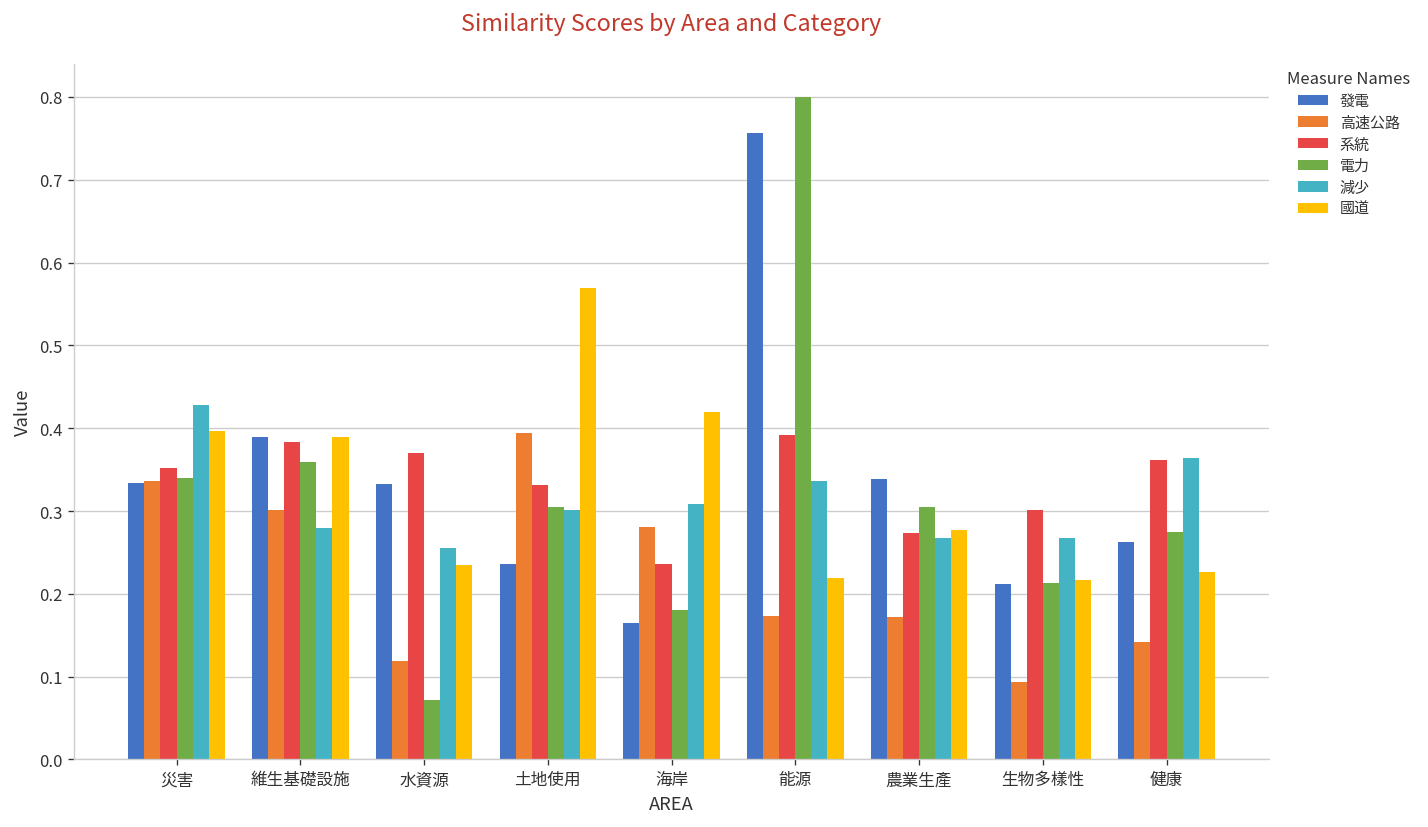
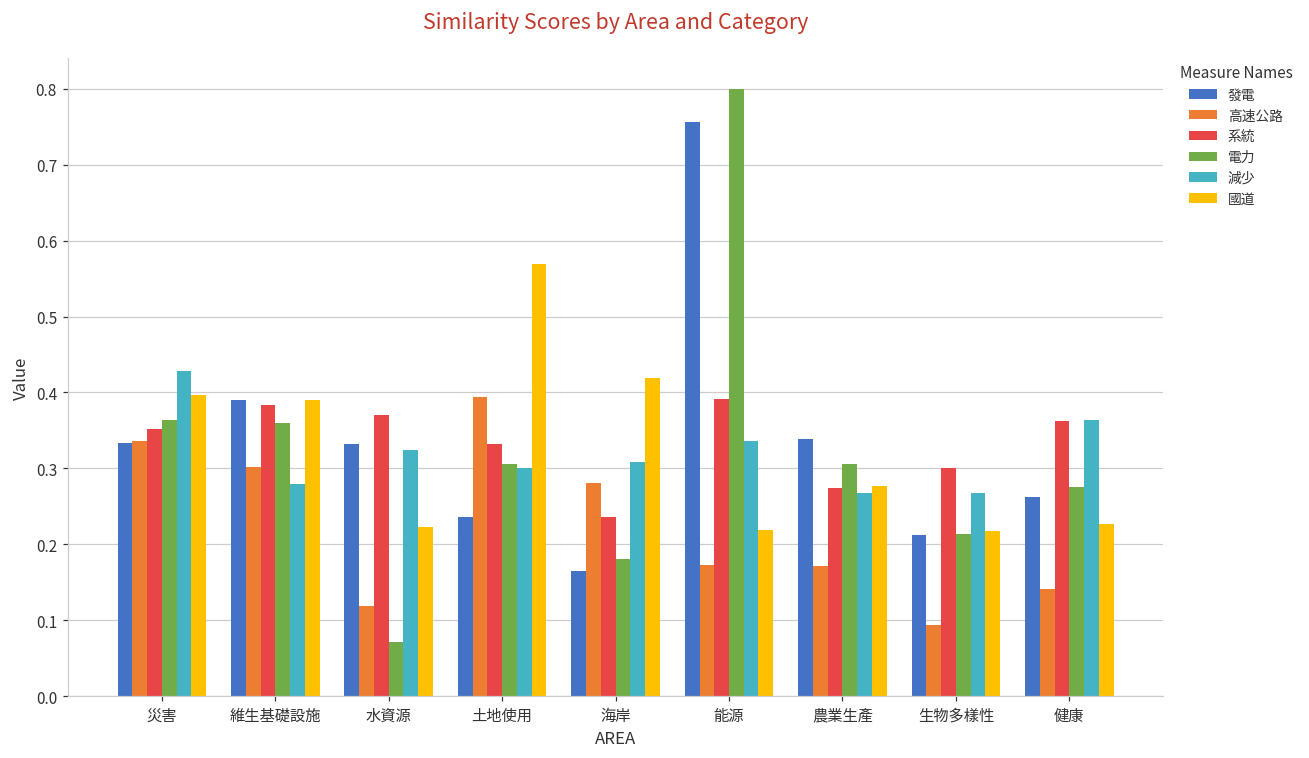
  {
    "發電": {
      "災害": 0.33,
      "維生基礎設施": 0.39,
      "水資源": 0.33,
      "土地使用": 0.24,
      "海岸": 0.16,
      "能源": 0.76,
      "農業生產": 0.34,
      "生物多樣性": 0.21,
      "健康": 0.26
    },
    "電力": {
-     "災害": 0.34,
+     "災害": 0.36,
      "維生基礎設施": 0.36,
      "水資源": 0.07,
      "土地使用": 0.31,
      "海岸": 0.18,
      "能源": 0.80,
      "農業生產": 0.31,
      "生物多樣性": 0.21,
      "健康": 0.28
    },
    "減少": {
      "災害": 0.43,
      "維生基礎設施": 0.28,
-     "水資源": 0.25,
+     "水資源": 0.32,
      "土地使用": 0.30,
      "海岸": 0.31,
      "能源": 0.34,
      "農業生產": 0.27,
      "生物多樣性": 0.27,
      "健康": 0.36
    },
    "國道": {
      "災害": 0.40,
      "維生基礎設施": 0.39,
-     "水資源": 0.23,
+     "水資源": 0.22,
      "土地使用": 0.57,
      "海岸": 0.42,
      "能源": 0.22,
      "農業生產": 0.28,
      "生物多樣性": 0.22,
      "健康": 0.23
    }
  }
